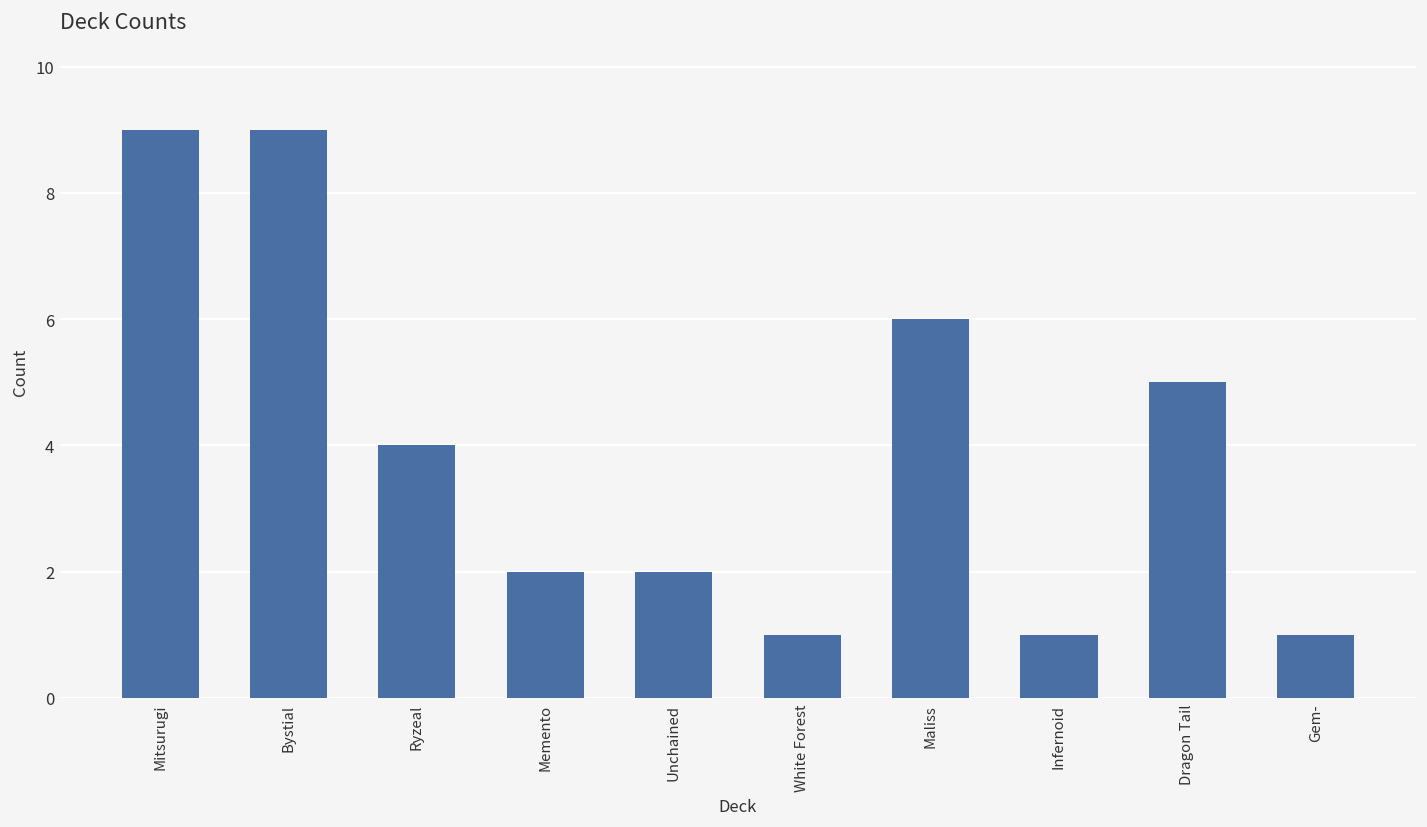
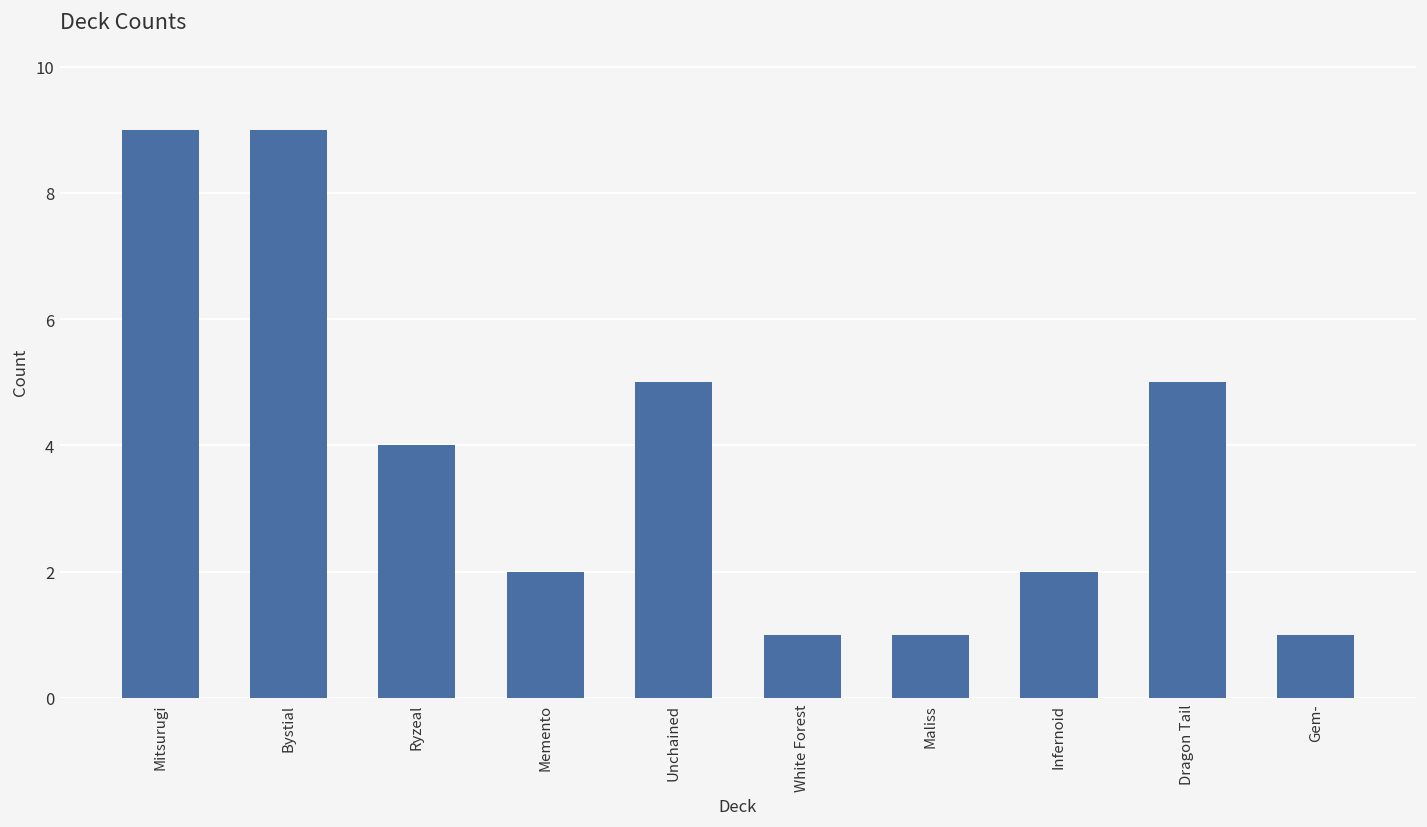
  {
    "Mitsurugi": 9,
    "Bystial": 9,
    "Ryzeal": 4,
    "Memento": 2,
-   "Unchained": 2,
+   "Unchained": 5,
    "White Forest": 1,
-   "Maliss": 6,
-   "Infernoid": 1,
+   "Maliss": 1,
+   "Infernoid": 2,
    "Dragon Tail": 5,
    "Gem-": 1
  }
